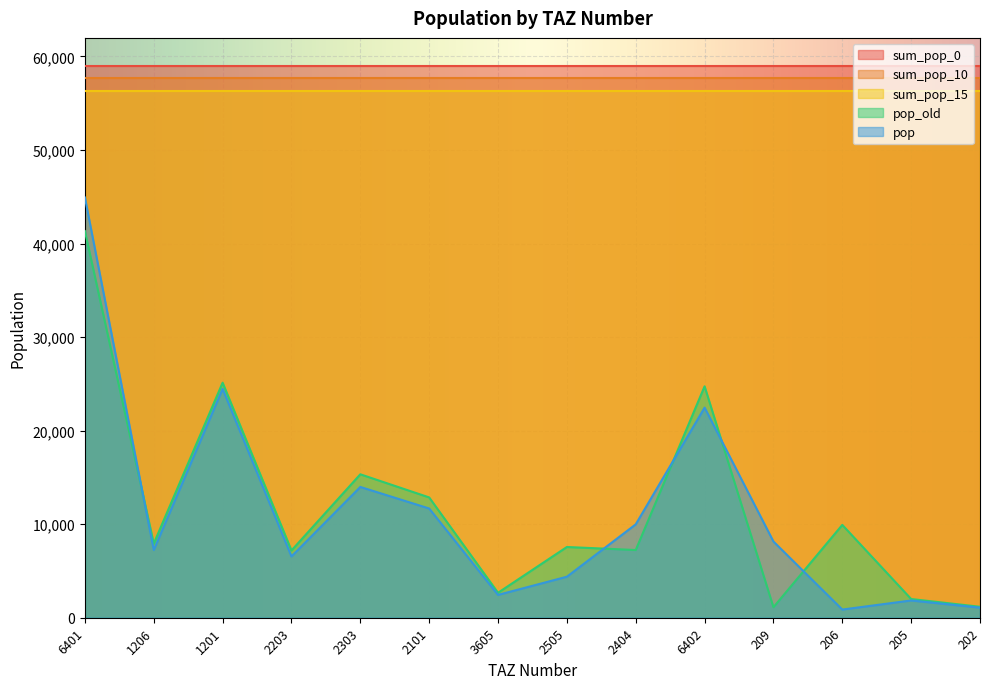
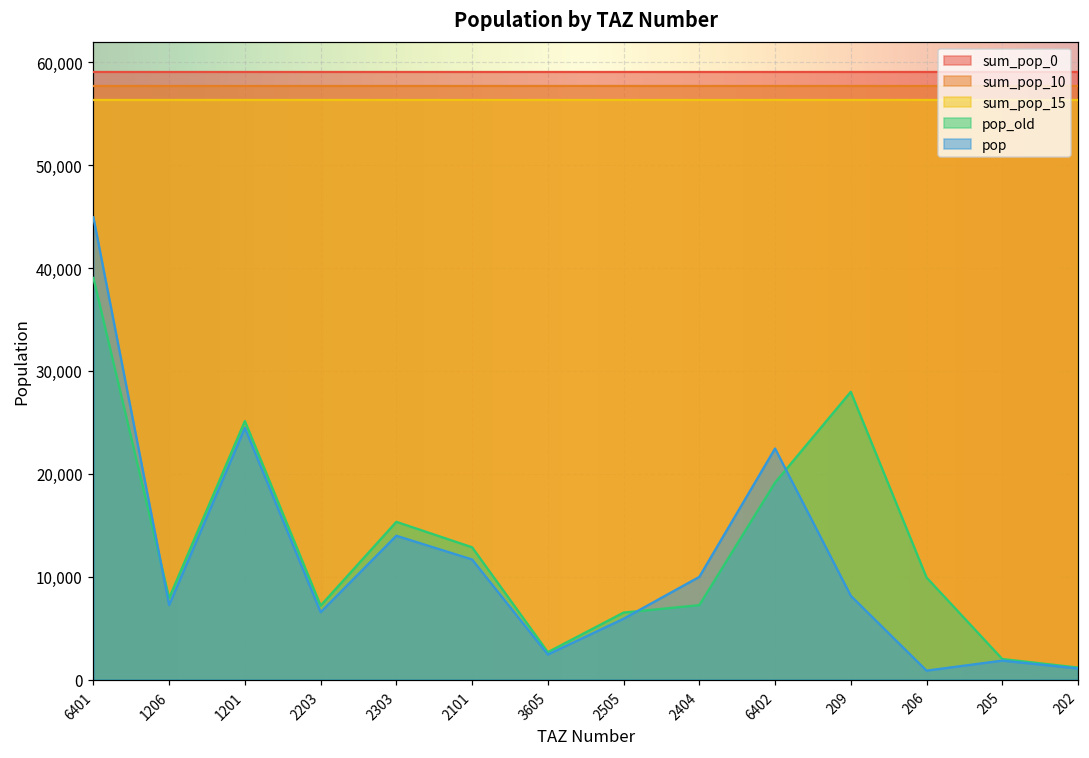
  {
    "pop_old": {
-     "6401": "41,000",
+     "6401": "39,000",
      "1206": "8,000",
      "1201": "25,000",
      "2203": "7,000",
      "2303": "15,000",
      "2101": "13,000",
-     "2505": "8,000",
+     "2505": "7,000",
      "2404": "7,000",
-     "6402": "25,000",
-     "209": "1,000",
+     "6402": "19,000",
+     "209": "28,000",
      "206": "10,000"
    },
    "pop": {
      "6401": "45,000",
      "1206": "7,000",
      "1201": "24,000",
      "2203": "7,000",
      "2303": "14,000",
      "2101": "12,000",
-     "2505": "4,000",
+     "2505": "6,000",
      "2404": "10,000",
      "6402": "22,000",
      "209": "8,000",
      "206": "1,000"
    }
  }
